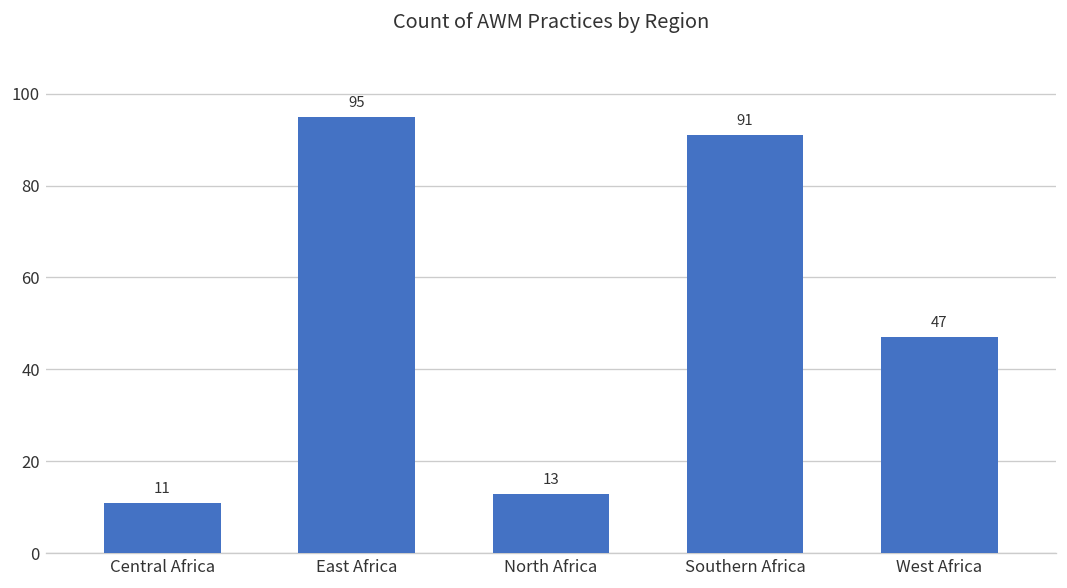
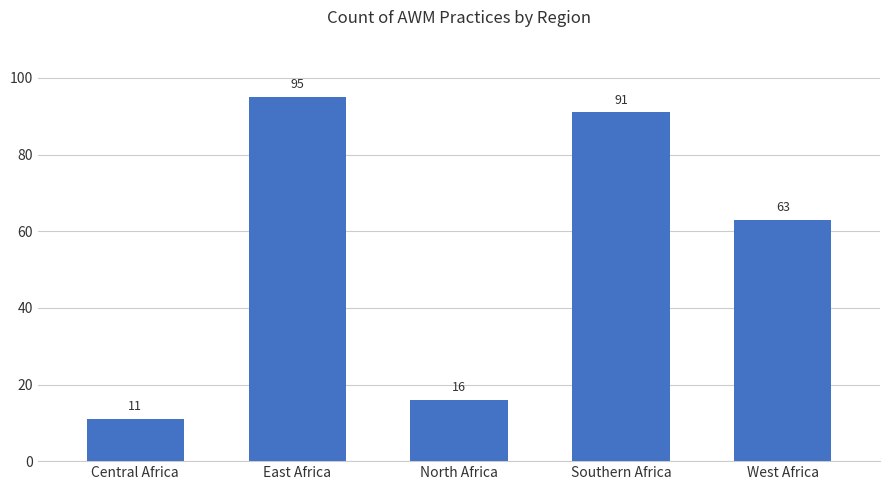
  {
    "Central Africa": 11,
    "East Africa": 95,
-   "North Africa": 13,
+   "North Africa": 16,
    "Southern Africa": 91,
-   "West Africa": 47
+   "West Africa": 63
  }
